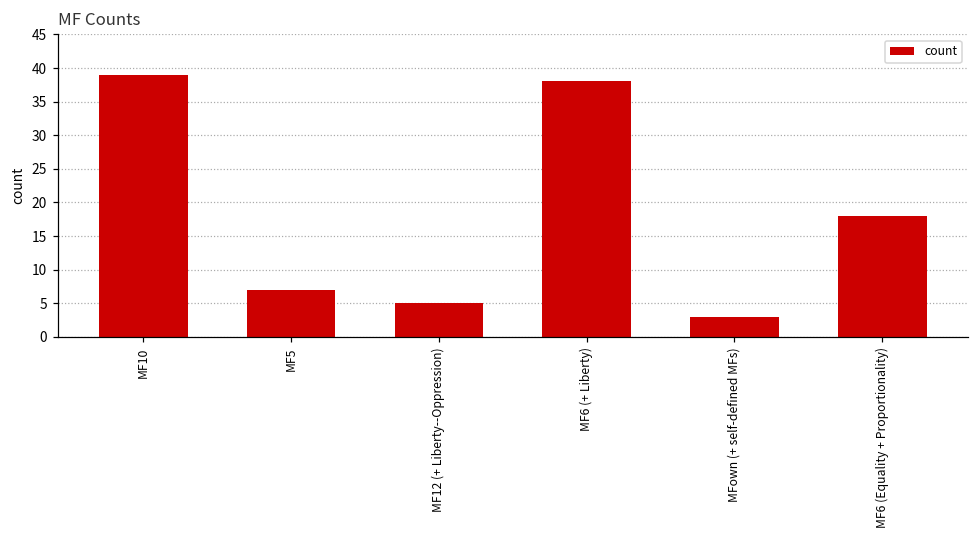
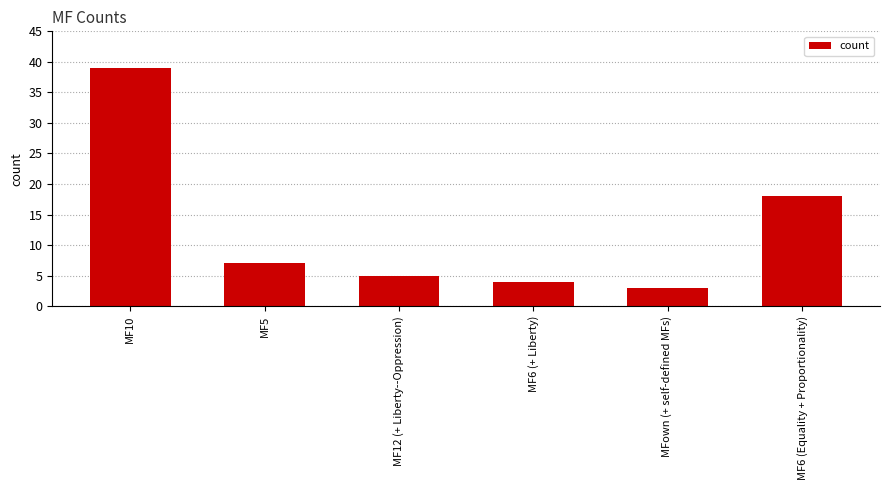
  {
    "MF10": 39,
    "MF5": 7,
    "MF12 (+ Liberty--Oppression)": 5,
-   "MF6 (+ Liberty)": 38,
+   "MF6 (+ Liberty)": 4,
    "MFown (+ self-defined MFs)": 3,
    "MF6 (Equality + Proportionality)": 18
  }
